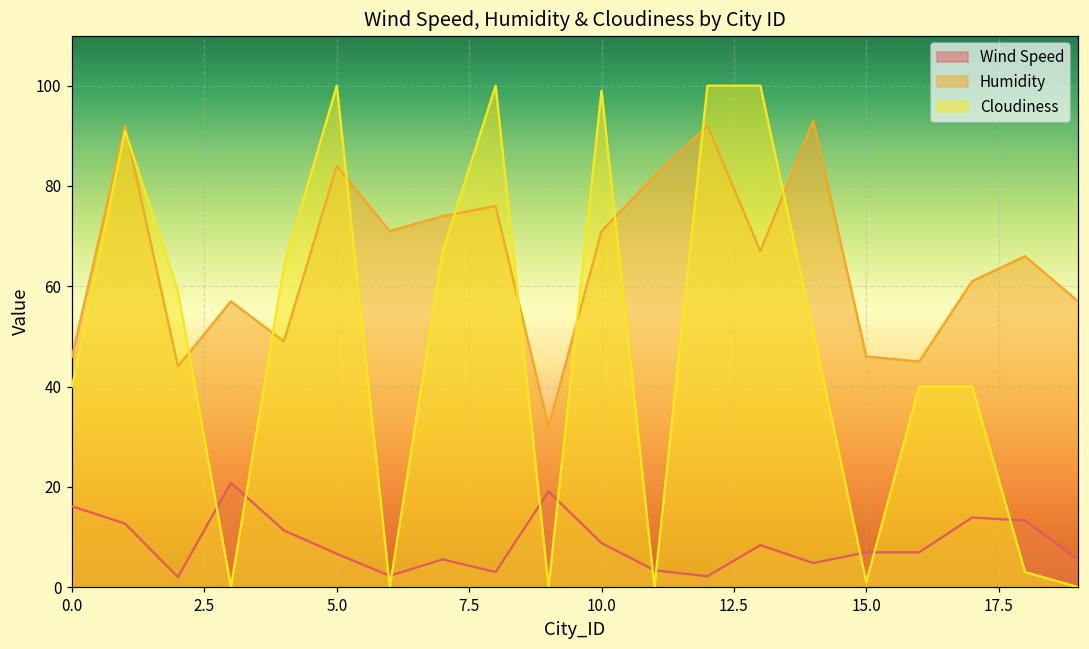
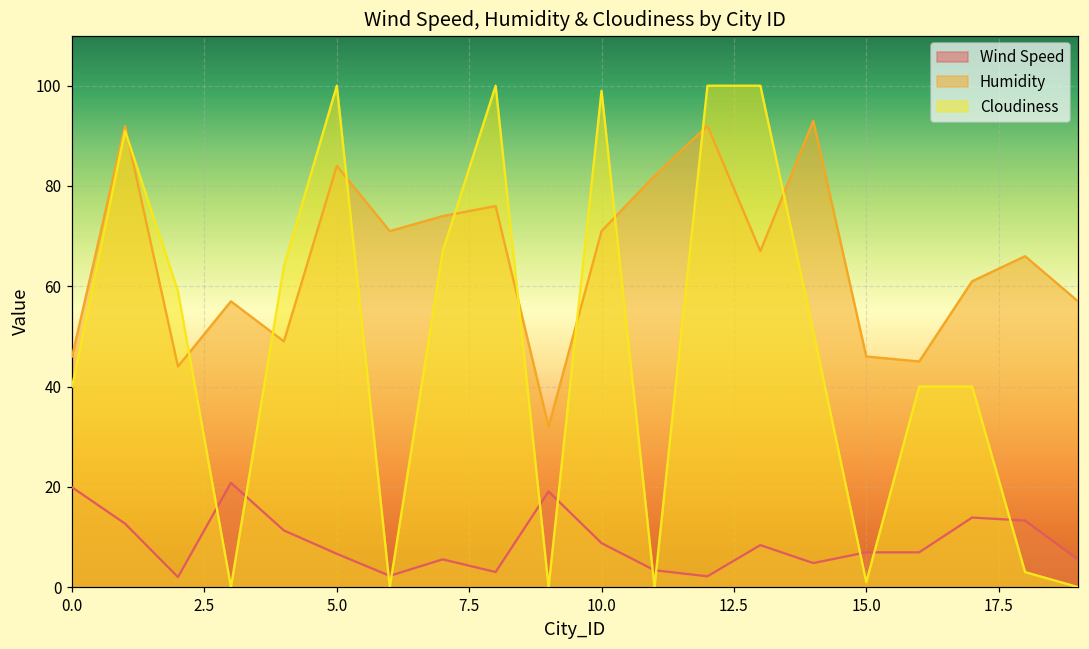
  {
    "Wind Speed": {
-     "0.0": 16,
+     "0.0": 20,
      "5.0": 7,
      "10.0": 9,
      "15.0": 7
    }
  }
